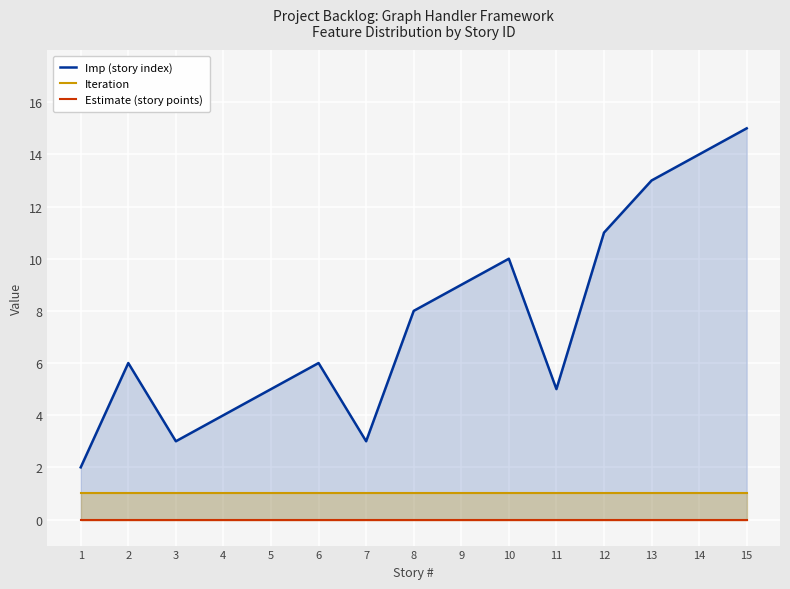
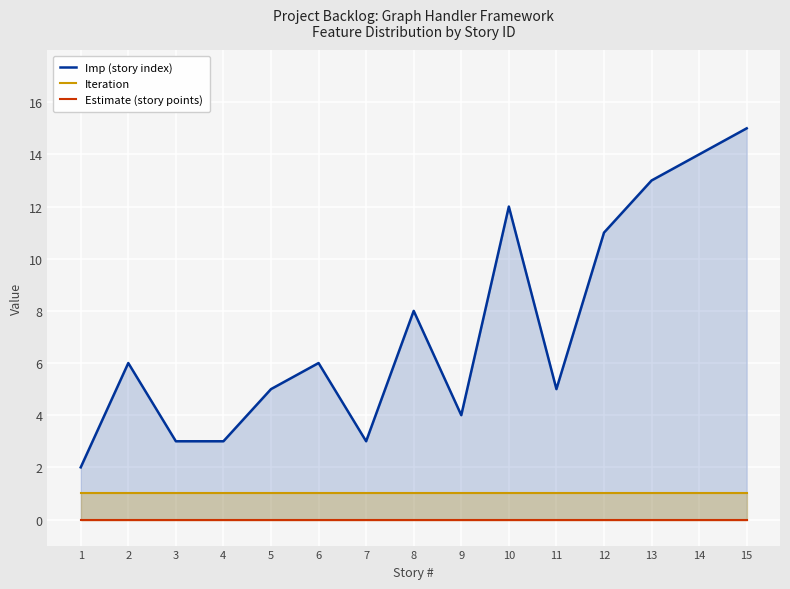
  {
    "Imp (story index)": {
      "1": 2,
      "2": 6,
      "3": 3,
-     "4": 4,
+     "4": 3,
      "5": 5,
      "6": 6,
      "7": 3,
      "8": 8,
-     "9": 9,
-     "10": 10,
+     "9": 4,
+     "10": 12,
      "11": 5,
      "12": 11,
      "13": 13,
      "14": 14,
      "15": 15
    },
    "Iteration": {
      "1": 1,
      "2": 1,
      "3": 1,
      "4": 1,
      "5": 1,
      "6": 1,
      "7": 1,
      "8": 1,
      "9": 1,
      "10": 1,
      "11": 1,
      "12": 1,
      "13": 1,
      "14": 1,
      "15": 1
    },
    "Estimate (story points)": {
      "1": 0,
      "2": 0,
      "3": 0,
      "4": 0,
      "5": 0,
      "6": 0,
      "7": 0,
      "8": 0,
      "9": 0,
      "10": 0,
      "11": 0,
      "12": 0,
      "13": 0,
      "14": 0,
      "15": 0
    }
  }
